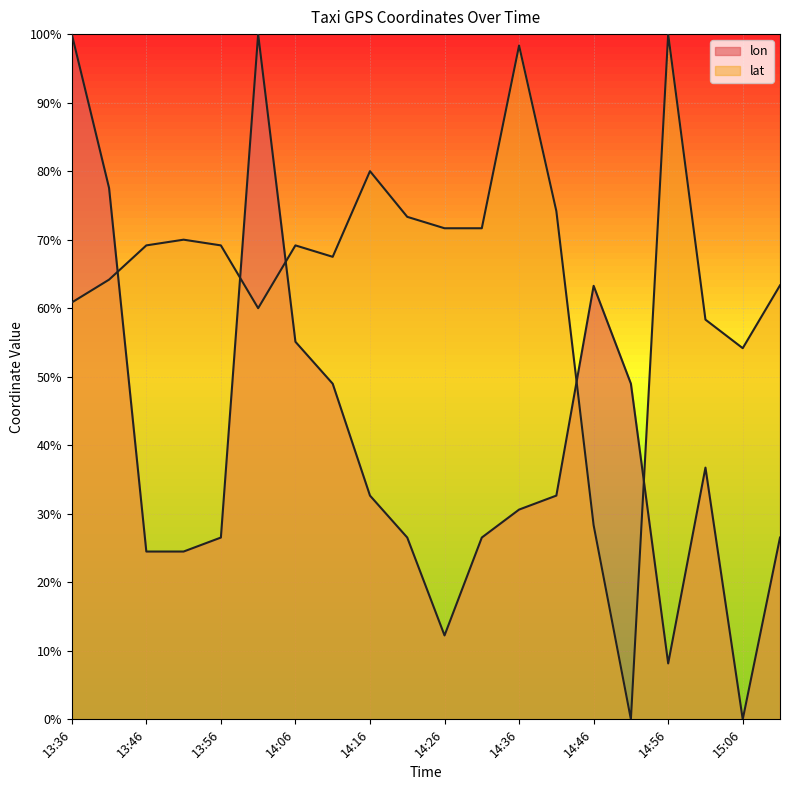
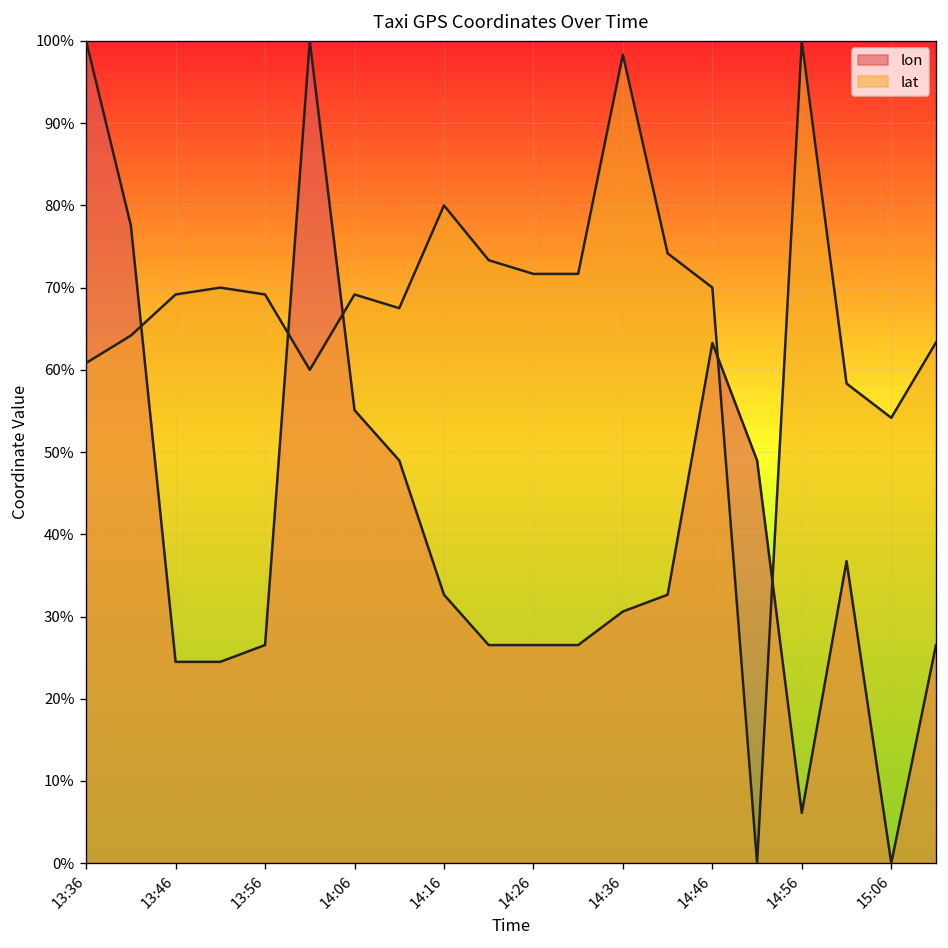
  {
    "lon": {
      "13:36": "100%",
      "13:46": "24%",
      "13:56": "27%",
      "14:06": "55%",
      "14:16": "33%",
-     "14:26": "12%",
+     "14:26": "27%",
      "14:36": "31%",
      "14:46": "63%",
-     "14:56": "8%",
+     "14:56": "6%",
      "15:06": "0%"
    },
    "lat": {
      "13:36": "61%",
      "13:46": "69%",
      "13:56": "69%",
      "14:06": "69%",
      "14:16": "80%",
      "14:26": "72%",
      "14:36": "98%",
-     "14:46": "28%",
+     "14:46": "70%",
      "14:56": "100%",
      "15:06": "54%"
    }
  }
